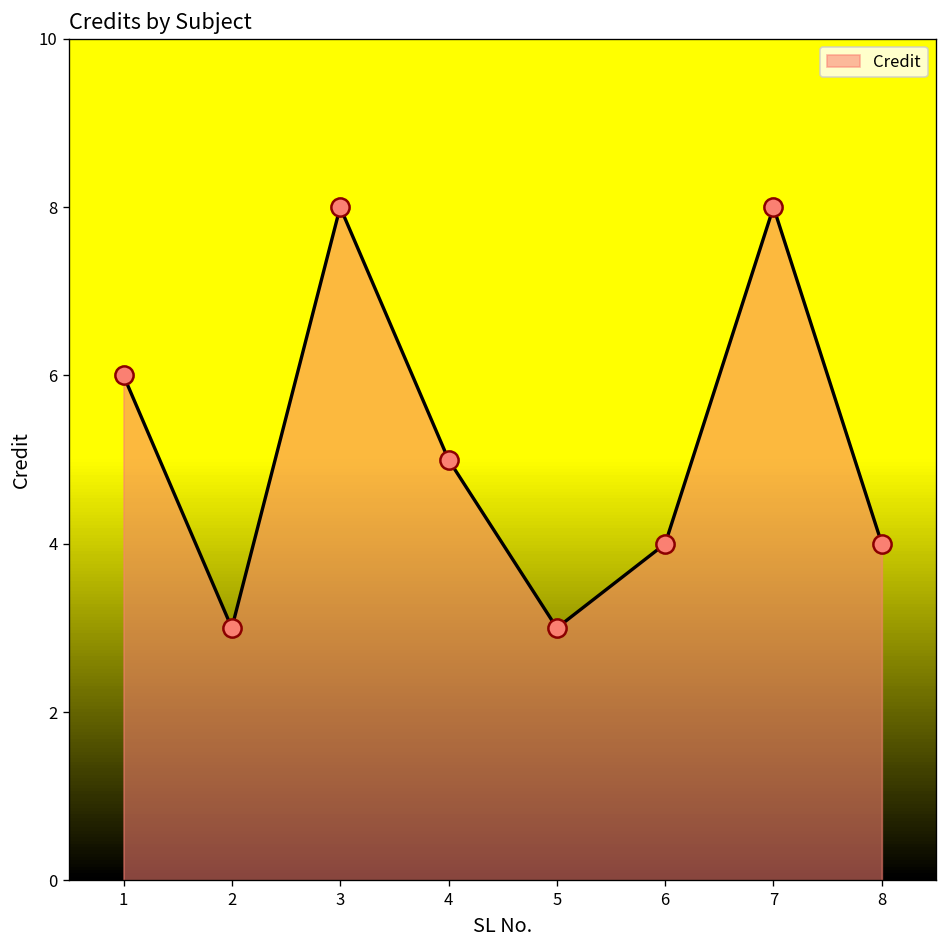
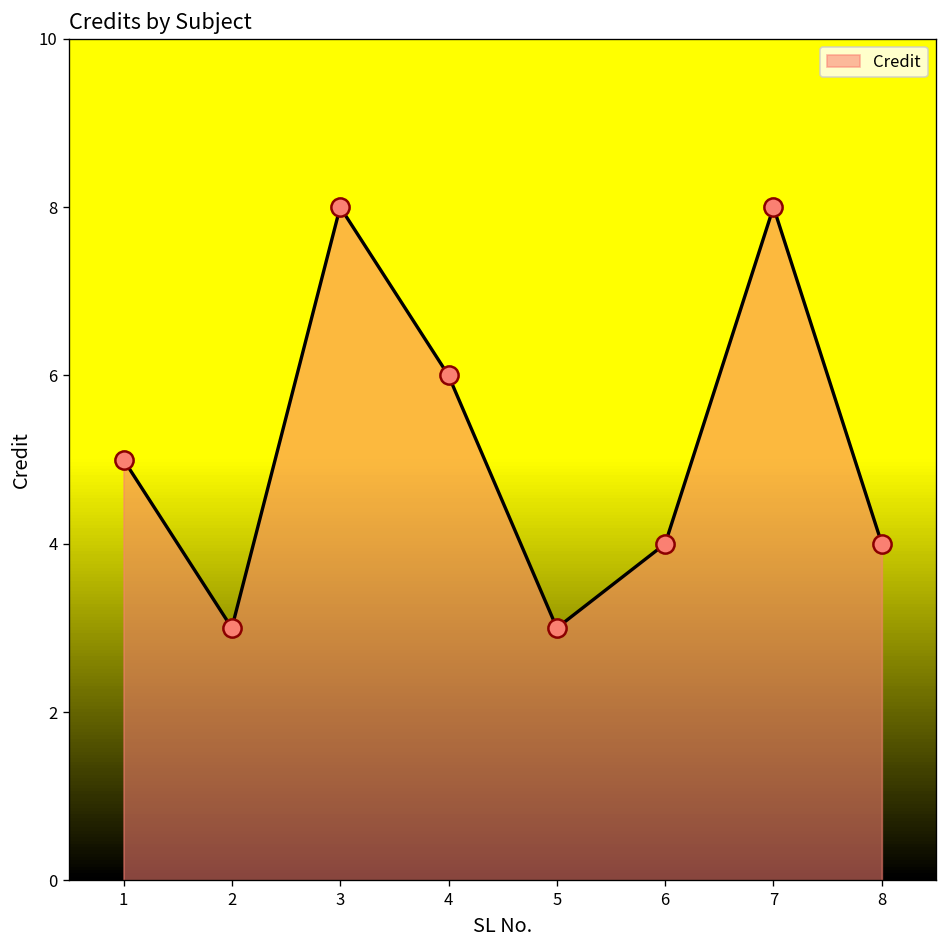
  {
-   "1": 6,
+   "1": 5,
    "2": 3,
    "3": 8,
-   "4": 5,
+   "4": 6,
    "5": 3,
    "6": 4,
    "7": 8,
    "8": 4
  }
